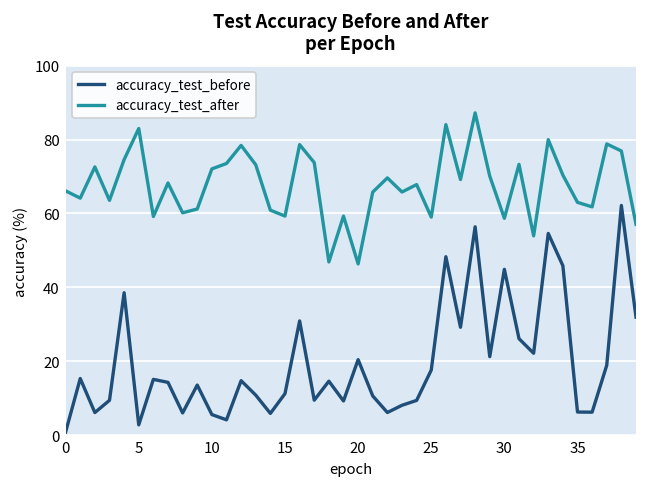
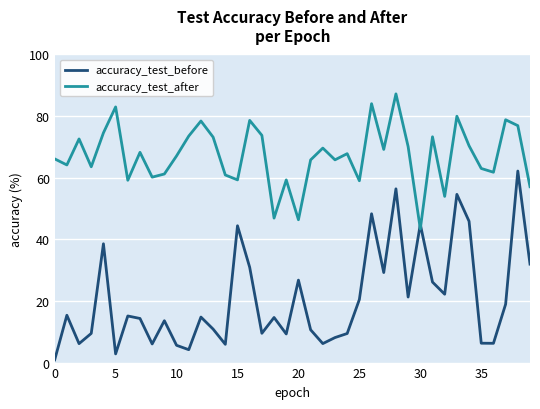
  {
    "accuracy_test_before": {
      "0": 1,
      "5": 3,
      "10": 6,
-     "15": 11,
-     "20": 20,
-     "25": 18,
+     "15": 44,
+     "20": 27,
+     "25": 20,
      "30": 45,
      "35": 6
    },
    "accuracy_test_after": {
      "0": 66,
      "5": 83,
-     "10": 72,
+     "10": 67,
      "15": 59,
      "20": 46,
      "25": 59,
-     "30": 59,
+     "30": 43,
      "35": 63
    }
  }
